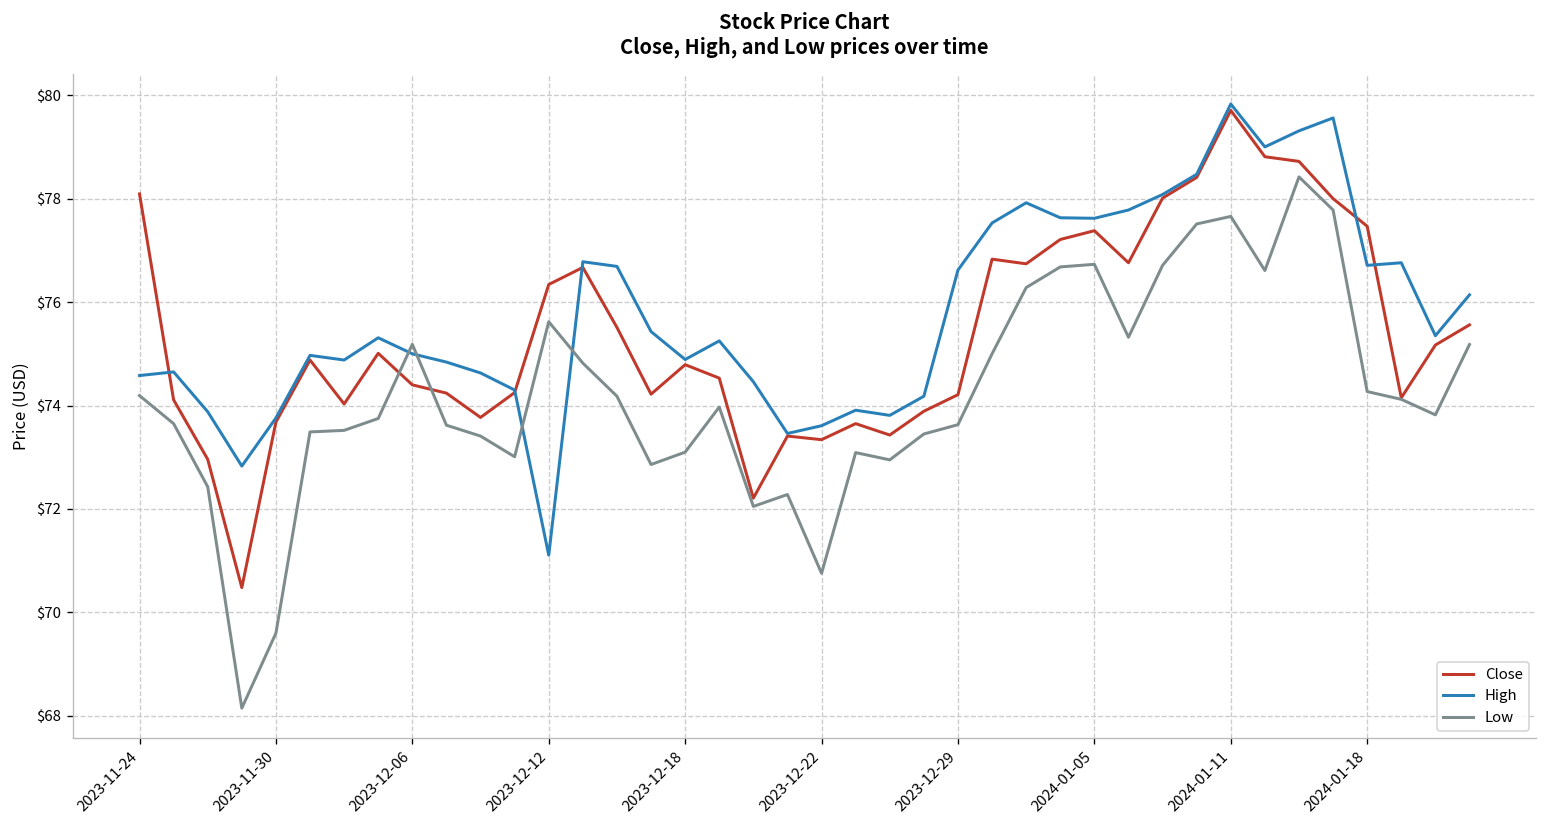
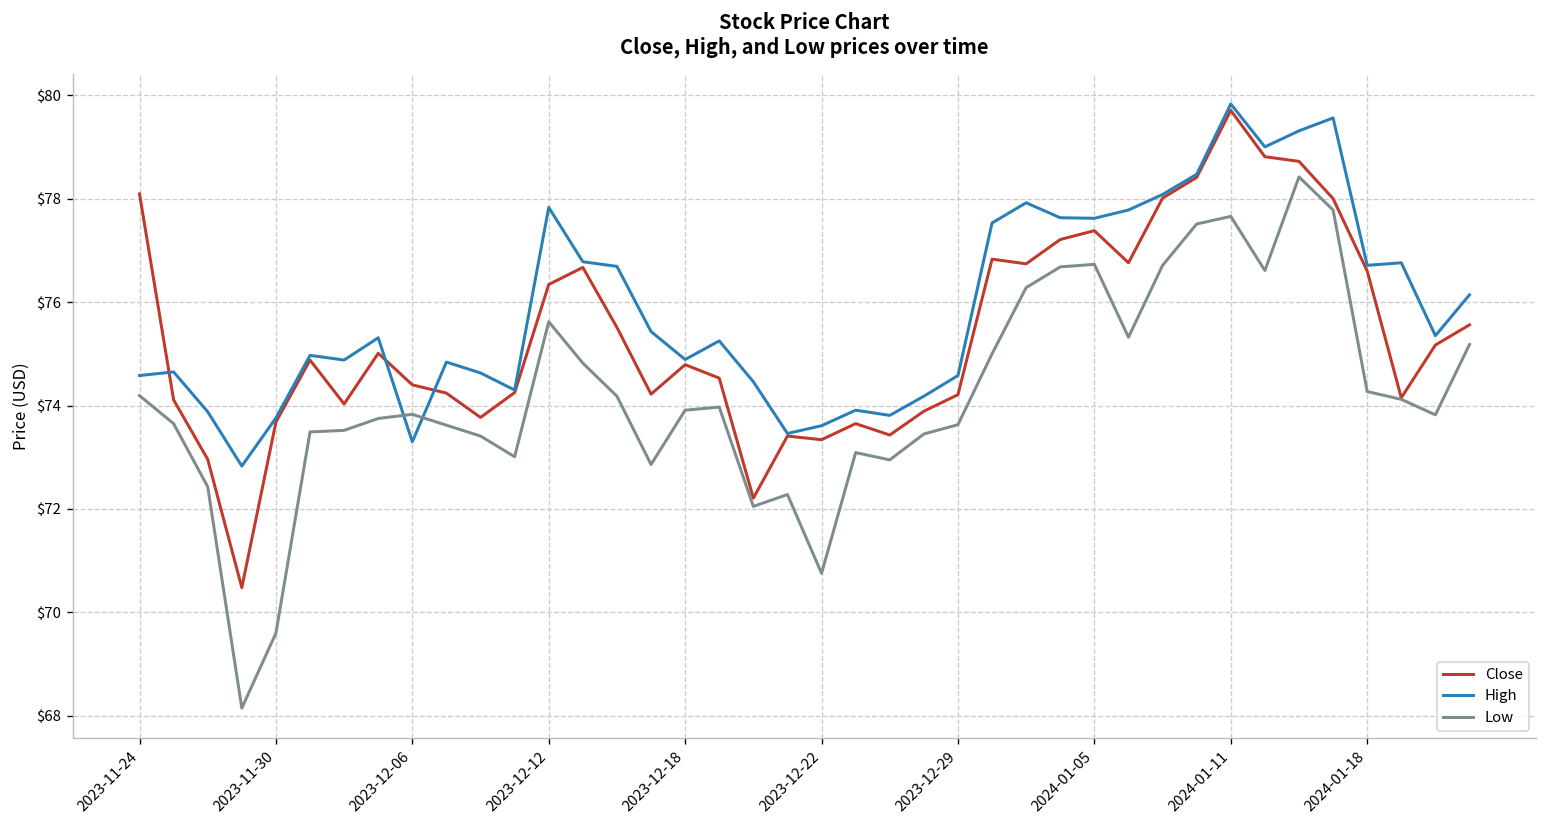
  {
    "Close": {
      "2023-11-24": "$78.1",
      "2023-11-30": "$73.7",
      "2023-12-06": "$74.4",
      "2023-12-12": "$76.3",
      "2023-12-18": "$74.8",
      "2023-12-22": "$73.3",
      "2023-12-29": "$74.2",
      "2024-01-05": "$77.4",
      "2024-01-11": "$79.7",
-     "2024-01-18": "$77.5"
+     "2024-01-18": "$76.6"
    },
    "High": {
      "2023-11-24": "$74.6",
      "2023-11-30": "$73.8",
-     "2023-12-06": "$75.0",
-     "2023-12-12": "$71.1",
+     "2023-12-06": "$73.3",
+     "2023-12-12": "$77.8",
      "2023-12-18": "$74.9",
      "2023-12-22": "$73.6",
-     "2023-12-29": "$76.6",
+     "2023-12-29": "$74.6",
      "2024-01-05": "$77.6",
      "2024-01-11": "$79.8",
      "2024-01-18": "$76.7"
    },
    "Low": {
      "2023-11-24": "$74.2",
      "2023-11-30": "$69.6",
-     "2023-12-06": "$75.2",
+     "2023-12-06": "$73.8",
      "2023-12-12": "$75.6",
-     "2023-12-18": "$73.1",
+     "2023-12-18": "$73.9",
      "2023-12-22": "$70.8",
      "2023-12-29": "$73.6",
      "2024-01-05": "$76.7",
      "2024-01-11": "$77.7",
      "2024-01-18": "$74.3"
    }
  }
